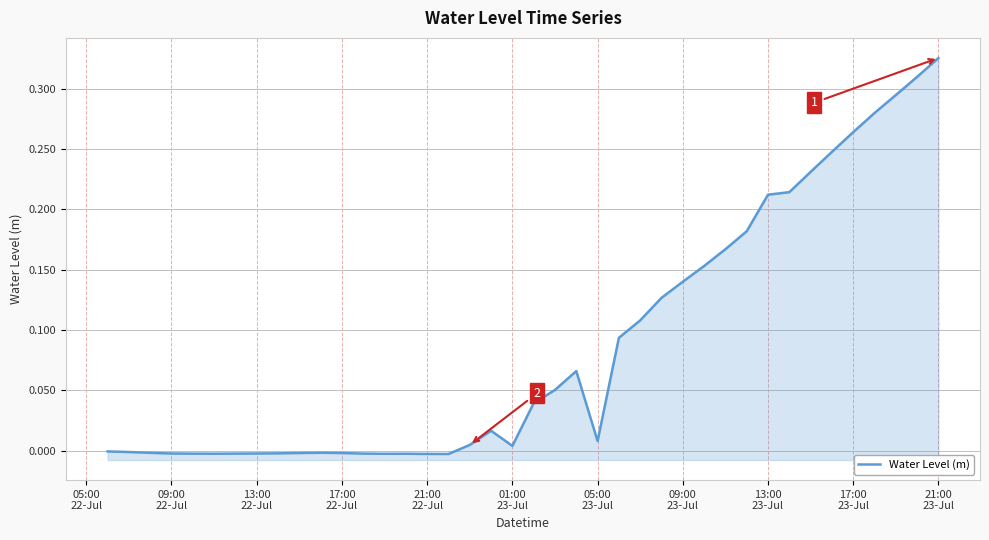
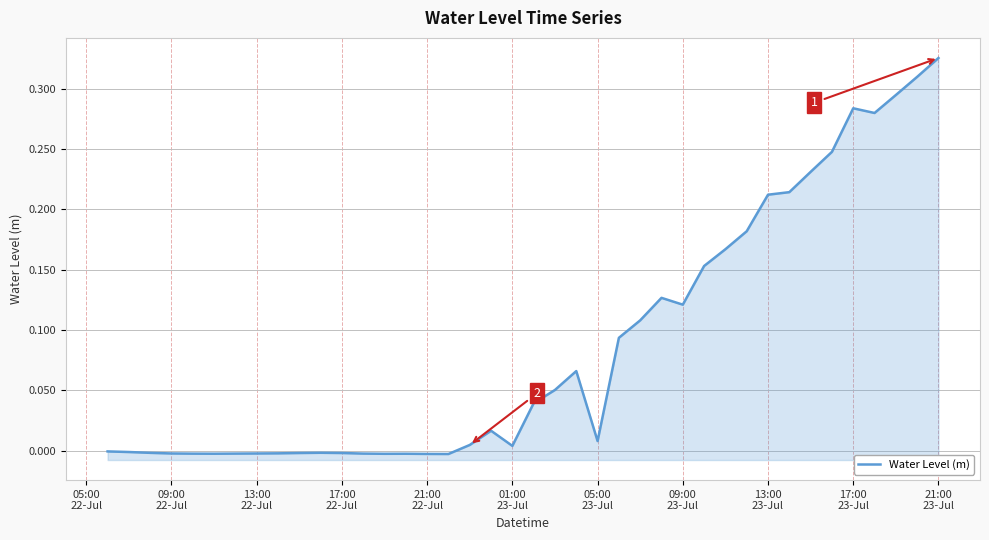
  {
    "09:00 22-Jul": -0.002,
    "13:00 22-Jul": -0.002,
    "17:00 22-Jul": -0.002,
    "21:00 22-Jul": -0.003,
    "01:00 23-Jul": 0.004,
    "05:00 23-Jul": 0.008,
-   "09:00 23-Jul": 0.140,
+   "09:00 23-Jul": 0.121,
    "13:00 23-Jul": 0.212,
-   "17:00 23-Jul": 0.264,
+   "17:00 23-Jul": 0.284,
    "21:00 23-Jul": 0.326
  }
